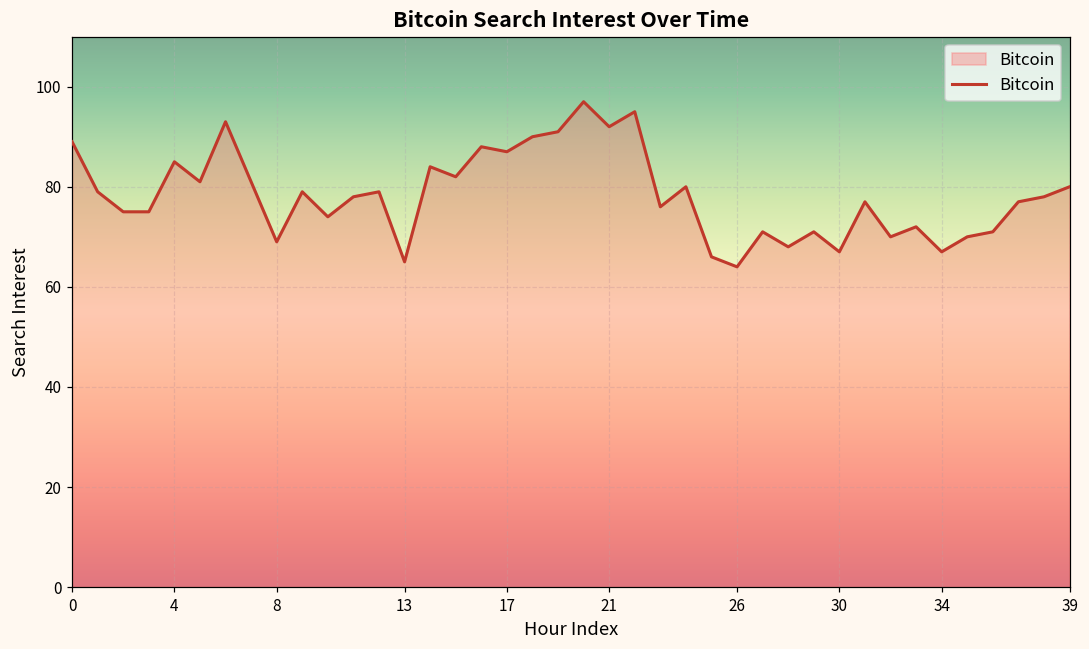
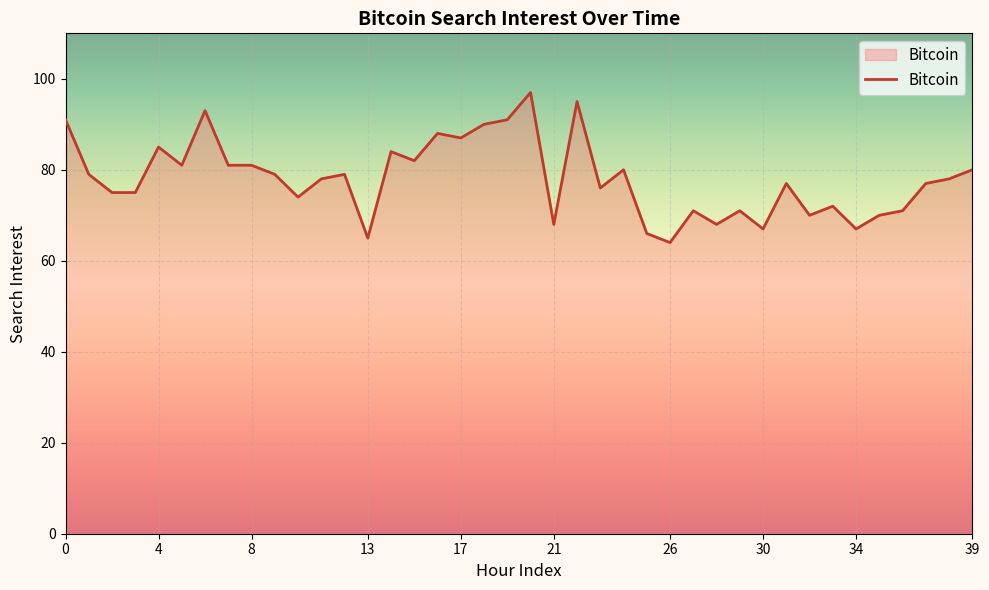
  {
-   "0": 89,
+   "0": 91,
    "4": 85,
-   "8": 69,
+   "8": 81,
    "13": 65,
    "17": 87,
-   "21": 92,
+   "21": 68,
    "26": 64,
    "30": 67,
    "34": 67,
    "39": 80
  }
